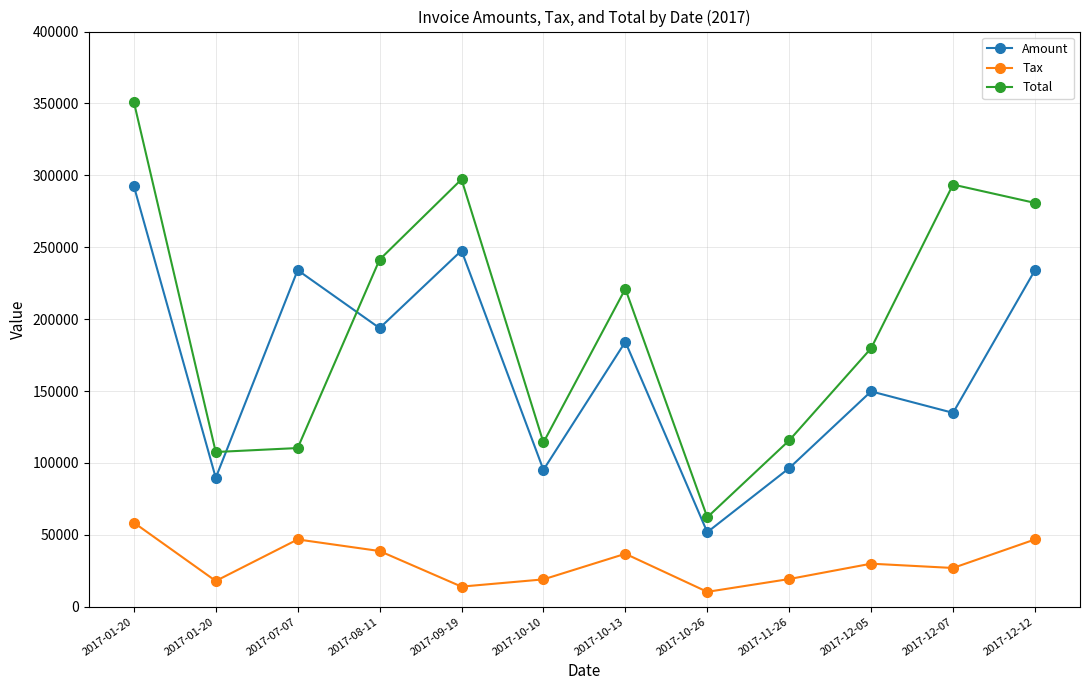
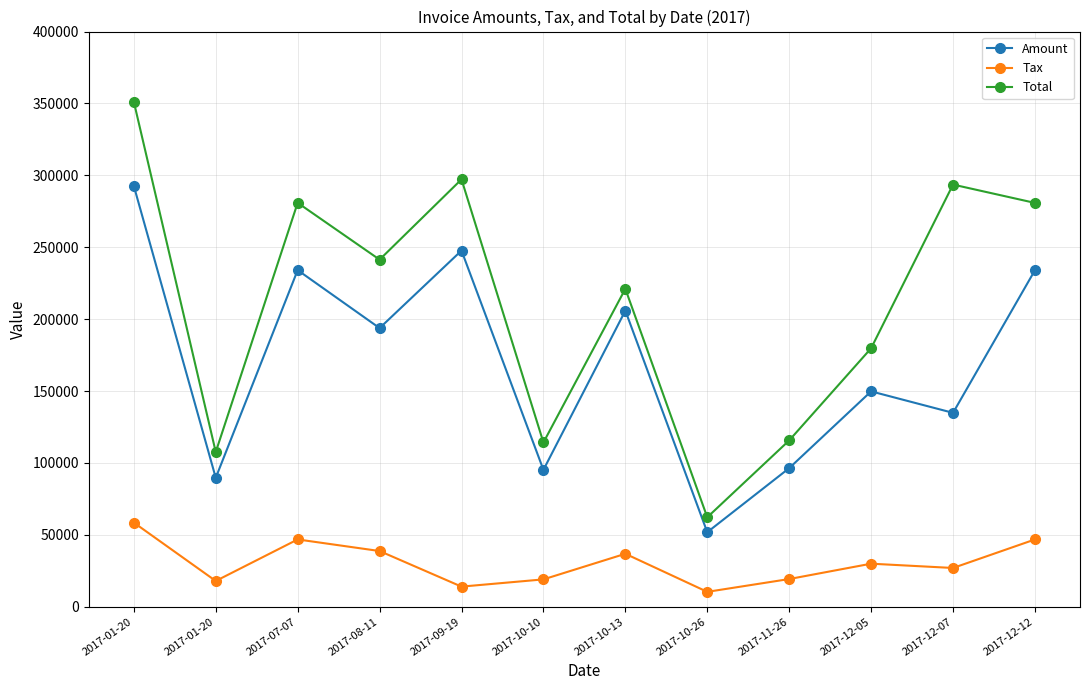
  {
    "Amount": {
      "2017-07-07": 234000,
      "2017-08-11": 194000,
      "2017-09-19": 248000,
      "2017-10-10": 95000,
-     "2017-10-13": 184000,
+     "2017-10-13": 206000,
      "2017-10-26": 52000,
      "2017-11-26": 96000,
      "2017-12-05": 150000,
      "2017-12-07": 135000,
      "2017-12-12": 234000
    },
    "Tax": {
      "2017-07-07": 47000,
      "2017-08-11": 39000,
      "2017-09-19": 14000,
      "2017-10-10": 19000,
      "2017-10-13": 37000,
      "2017-10-26": 10000,
      "2017-11-26": 19000,
      "2017-12-05": 30000,
      "2017-12-07": 27000,
      "2017-12-12": 47000
    },
    "Total": {
-     "2017-07-07": 110000,
+     "2017-07-07": 281000,
      "2017-08-11": 241000,
      "2017-09-19": 297000,
      "2017-10-10": 114000,
      "2017-10-13": 221000,
      "2017-10-26": 62000,
      "2017-11-26": 116000,
      "2017-12-05": 180000,
      "2017-12-07": 294000,
      "2017-12-12": 281000
    }
  }
